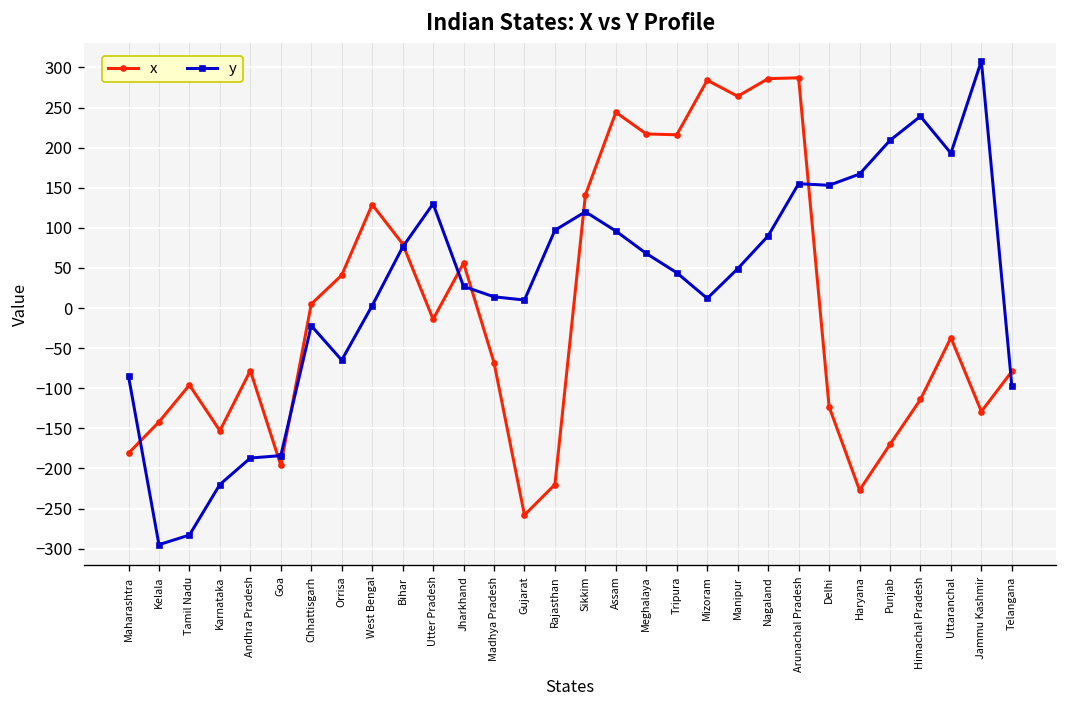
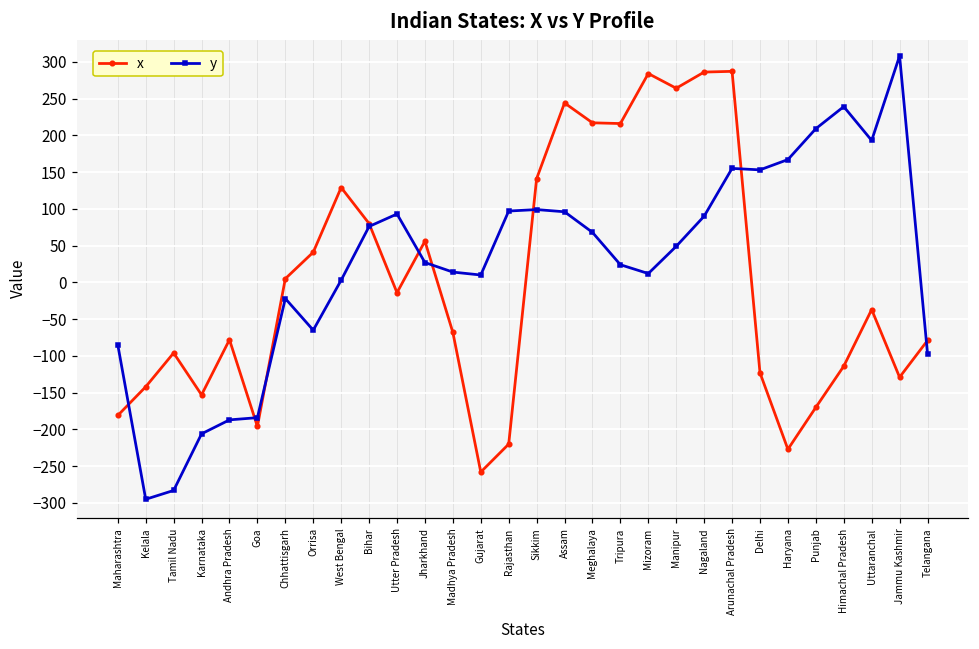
  {
    "x": {
      "Maharashtra": -180,
      "Kelala": -140,
      "Tamil Nadu": -100,
      "Karnataka": -150,
      "Andhra Pradesh": -80,
      "Goa": -200,
      "Chhattisgarh": 10,
      "Orrisa": 40,
      "West Bengal": 130,
      "Bihar": 80,
      "Utter Pradesh": -10,
      "Jharkhand": 60,
      "Madhya Pradesh": -70,
      "Gujarat": -260,
      "Rajasthan": -220,
      "Sikkim": 140,
      "Assam": 240,
      "Meghalaya": 220,
      "Tripura": 220,
      "Mizoram": 280,
      "Manipur": 260,
      "Nagaland": 290,
      "Arunachal Pradesh": 290,
      "Delhi": -120,
      "Haryana": -230,
      "Punjab": -170,
      "Himachal Pradesh": -110,
      "Uttaranchal": -40,
      "Jammu Kashmir": -130,
      "Telangana": -80
    },
    "y": {
      "Maharashtra": -90,
      "Kelala": -300,
      "Tamil Nadu": -280,
-     "Karnataka": -220,
+     "Karnataka": -210,
      "Andhra Pradesh": -190,
      "Goa": -180,
      "Chhattisgarh": -20,
      "Orrisa": -70,
      "West Bengal": 0,
      "Bihar": 80,
-     "Utter Pradesh": 130,
+     "Utter Pradesh": 90,
      "Jharkhand": 30,
      "Madhya Pradesh": 10,
      "Gujarat": 10,
      "Rajasthan": 100,
-     "Sikkim": 120,
+     "Sikkim": 100,
      "Assam": 100,
      "Meghalaya": 70,
-     "Tripura": 40,
+     "Tripura": 20,
      "Mizoram": 10,
      "Manipur": 50,
      "Nagaland": 90,
      "Arunachal Pradesh": 160,
      "Delhi": 150,
      "Haryana": 170,
      "Punjab": 210,
      "Himachal Pradesh": 240,
      "Uttaranchal": 190,
      "Jammu Kashmir": 310,
      "Telangana": -100
    }
  }
